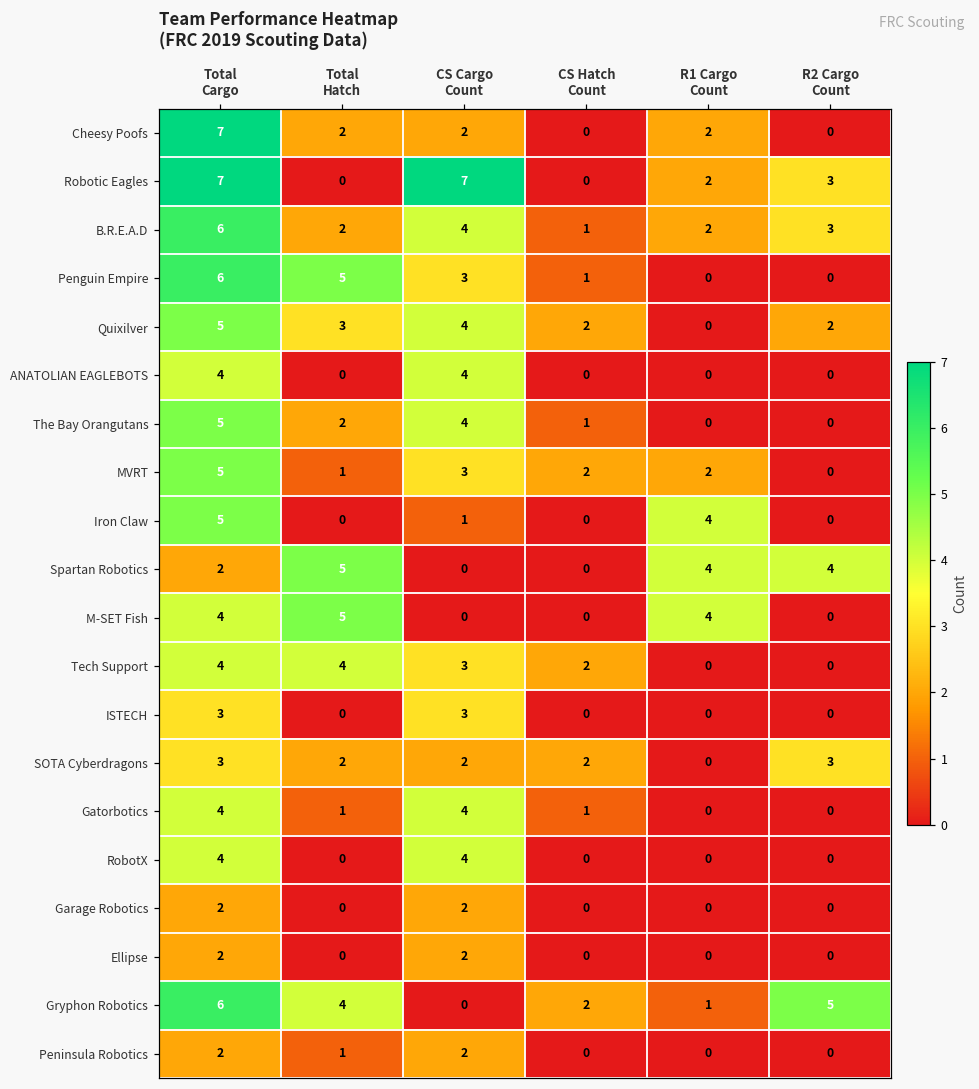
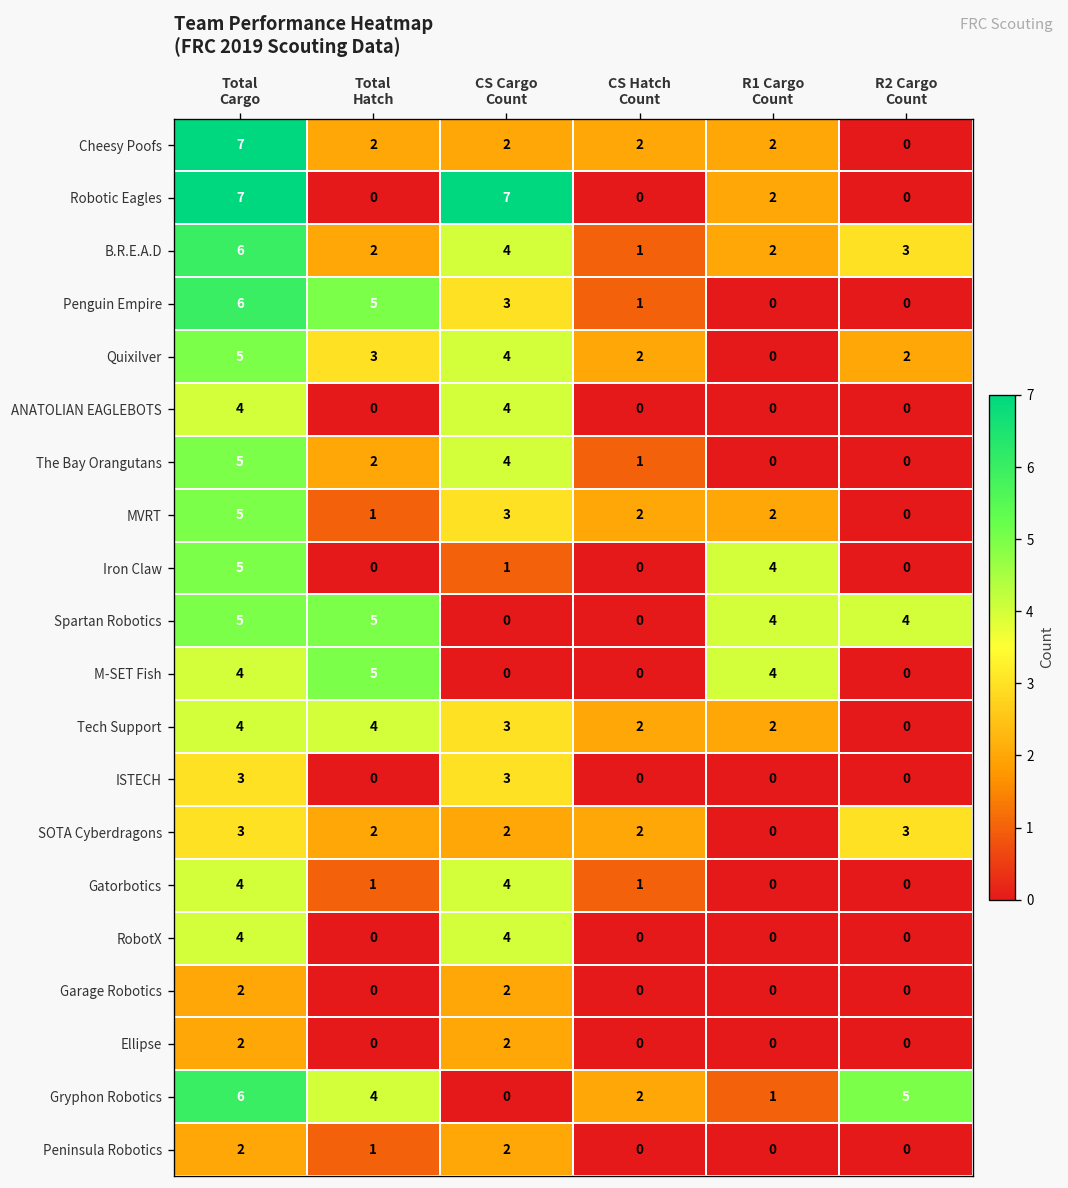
  {
    "Cheesy Poofs": {
      "Total Cargo": 7,
      "Total Hatch": 2,
      "CS Cargo Count": 2,
-     "CS Hatch Count": 0,
+     "CS Hatch Count": 2,
      "R1 Cargo Count": 2,
      "R2 Cargo Count": 0
    },
    "Robotic Eagles": {
      "Total Cargo": 7,
      "Total Hatch": 0,
      "CS Cargo Count": 7,
      "CS Hatch Count": 0,
      "R1 Cargo Count": 2,
-     "R2 Cargo Count": 3
+     "R2 Cargo Count": 0
    },
    "B.R.E.A.D": {
      "Total Cargo": 6,
      "Total Hatch": 2,
      "CS Cargo Count": 4,
      "CS Hatch Count": 1,
      "R1 Cargo Count": 2,
      "R2 Cargo Count": 3
    },
    "Penguin Empire": {
      "Total Cargo": 6,
      "Total Hatch": 5,
      "CS Cargo Count": 3,
      "CS Hatch Count": 1,
      "R1 Cargo Count": 0,
      "R2 Cargo Count": 0
    },
    "Quixilver": {
      "Total Cargo": 5,
      "Total Hatch": 3,
      "CS Cargo Count": 4,
      "CS Hatch Count": 2,
      "R1 Cargo Count": 0,
      "R2 Cargo Count": 2
    },
    "ANATOLIAN EAGLEBOTS": {
      "Total Cargo": 4,
      "Total Hatch": 0,
      "CS Cargo Count": 4,
      "CS Hatch Count": 0,
      "R1 Cargo Count": 0,
      "R2 Cargo Count": 0
    },
    "The Bay Orangutans": {
      "Total Cargo": 5,
      "Total Hatch": 2,
      "CS Cargo Count": 4,
      "CS Hatch Count": 1,
      "R1 Cargo Count": 0,
      "R2 Cargo Count": 0
    },
    "MVRT": {
      "Total Cargo": 5,
      "Total Hatch": 1,
      "CS Cargo Count": 3,
      "CS Hatch Count": 2,
      "R1 Cargo Count": 2,
      "R2 Cargo Count": 0
    },
    "Iron Claw": {
      "Total Cargo": 5,
      "Total Hatch": 0,
      "CS Cargo Count": 1,
      "CS Hatch Count": 0,
      "R1 Cargo Count": 4,
      "R2 Cargo Count": 0
    },
    "Spartan Robotics": {
-     "Total Cargo": 2,
+     "Total Cargo": 5,
      "Total Hatch": 5,
      "CS Cargo Count": 0,
      "CS Hatch Count": 0,
      "R1 Cargo Count": 4,
      "R2 Cargo Count": 4
    },
    "M-SET Fish": {
      "Total Cargo": 4,
      "Total Hatch": 5,
      "CS Cargo Count": 0,
      "CS Hatch Count": 0,
      "R1 Cargo Count": 4,
      "R2 Cargo Count": 0
    },
    "Tech Support": {
      "Total Cargo": 4,
      "Total Hatch": 4,
      "CS Cargo Count": 3,
      "CS Hatch Count": 2,
-     "R1 Cargo Count": 0,
+     "R1 Cargo Count": 2,
      "R2 Cargo Count": 0
    },
    "ISTECH": {
      "Total Cargo": 3,
      "Total Hatch": 0,
      "CS Cargo Count": 3,
      "CS Hatch Count": 0,
      "R1 Cargo Count": 0,
      "R2 Cargo Count": 0
    },
    "SOTA Cyberdragons": {
      "Total Cargo": 3,
      "Total Hatch": 2,
      "CS Cargo Count": 2,
      "CS Hatch Count": 2,
      "R1 Cargo Count": 0,
      "R2 Cargo Count": 3
    },
    "Gatorbotics": {
      "Total Cargo": 4,
      "Total Hatch": 1,
      "CS Cargo Count": 4,
      "CS Hatch Count": 1,
      "R1 Cargo Count": 0,
      "R2 Cargo Count": 0
    },
    "RobotX": {
      "Total Cargo": 4,
      "Total Hatch": 0,
      "CS Cargo Count": 4,
      "CS Hatch Count": 0,
      "R1 Cargo Count": 0,
      "R2 Cargo Count": 0
    },
    "Garage Robotics": {
      "Total Cargo": 2,
      "Total Hatch": 0,
      "CS Cargo Count": 2,
      "CS Hatch Count": 0,
      "R1 Cargo Count": 0,
      "R2 Cargo Count": 0
    },
    "Ellipse": {
      "Total Cargo": 2,
      "Total Hatch": 0,
      "CS Cargo Count": 2,
      "CS Hatch Count": 0,
      "R1 Cargo Count": 0,
      "R2 Cargo Count": 0
    },
    "Gryphon Robotics": {
      "Total Cargo": 6,
      "Total Hatch": 4,
      "CS Cargo Count": 0,
      "CS Hatch Count": 2,
      "R1 Cargo Count": 1,
      "R2 Cargo Count": 5
    },
    "Peninsula Robotics": {
      "Total Cargo": 2,
      "Total Hatch": 1,
      "CS Cargo Count": 2,
      "CS Hatch Count": 0,
      "R1 Cargo Count": 0,
      "R2 Cargo Count": 0
    }
  }
